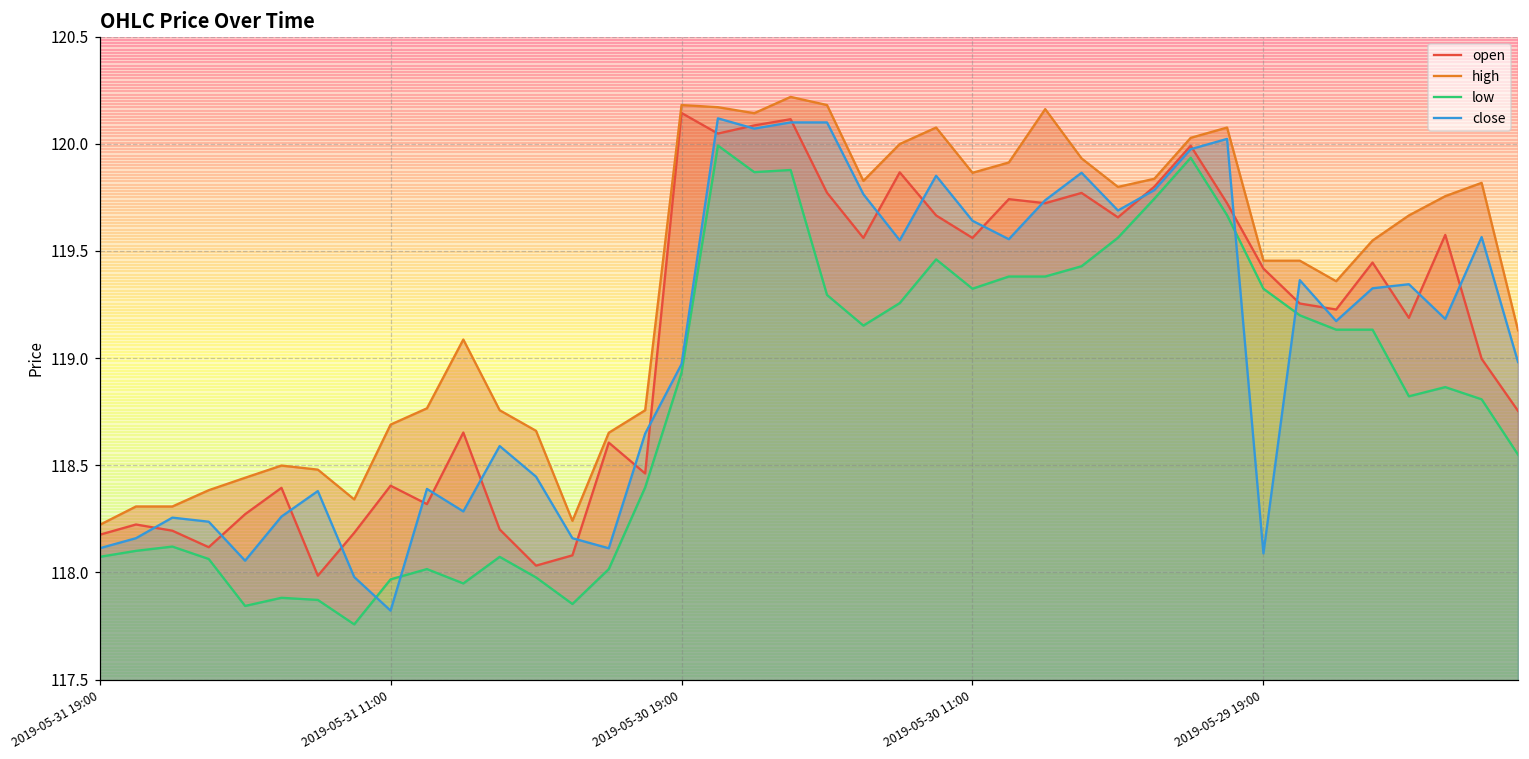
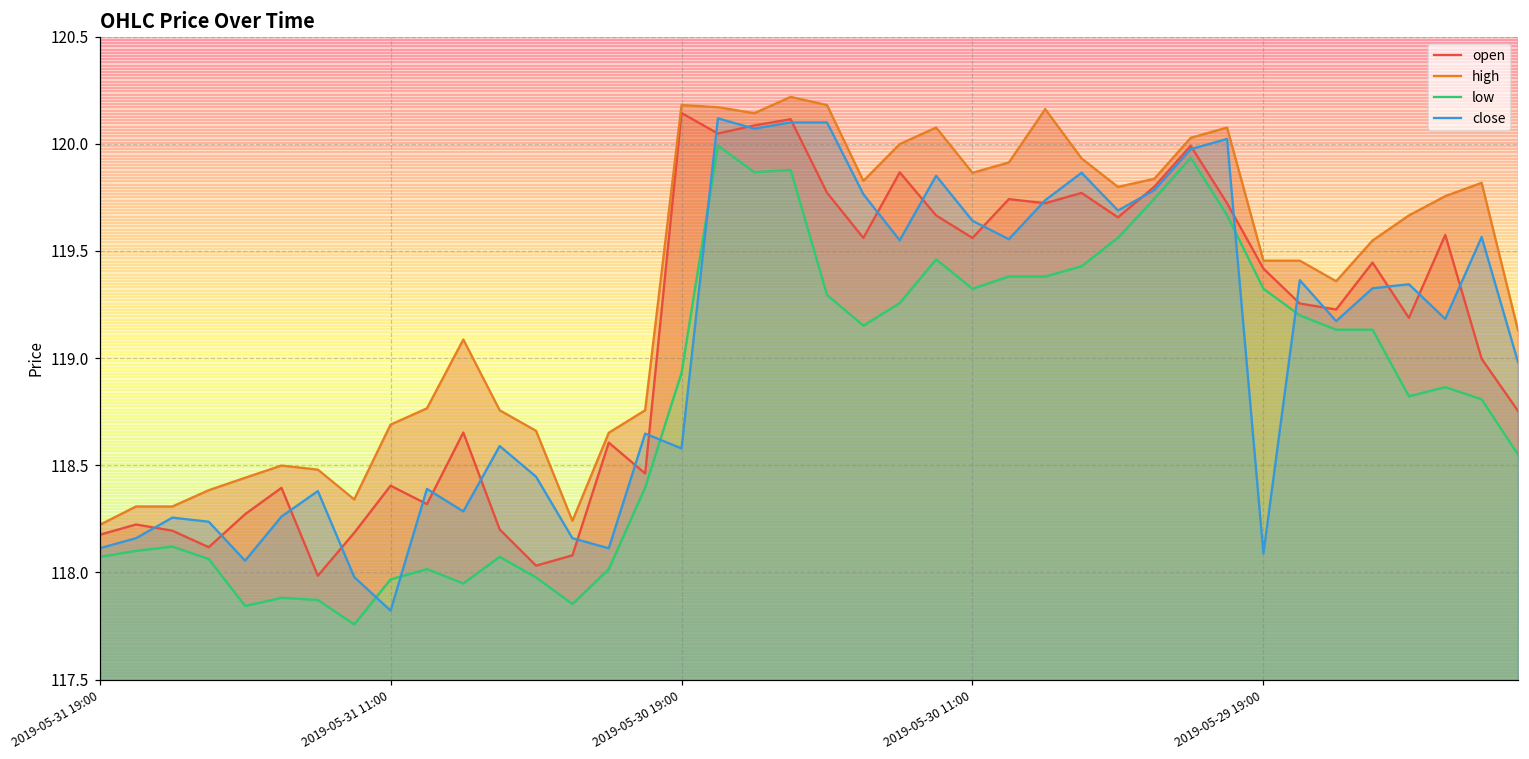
  {
    "low": {
      "2019-05-31 19:00": 118.07,
      "2019-05-31 11:00": 117.97,
      "2019-05-30 19:00": 118.93,
      "2019-05-30 11:00": 119.32,
      "2019-05-29 19:00": 119.32
    },
    "close": {
      "2019-05-31 19:00": 118.11,
      "2019-05-31 11:00": 117.82,
-     "2019-05-30 19:00": 118.97,
+     "2019-05-30 19:00": 118.58,
      "2019-05-30 11:00": 119.64,
      "2019-05-29 19:00": 118.09
    }
  }
